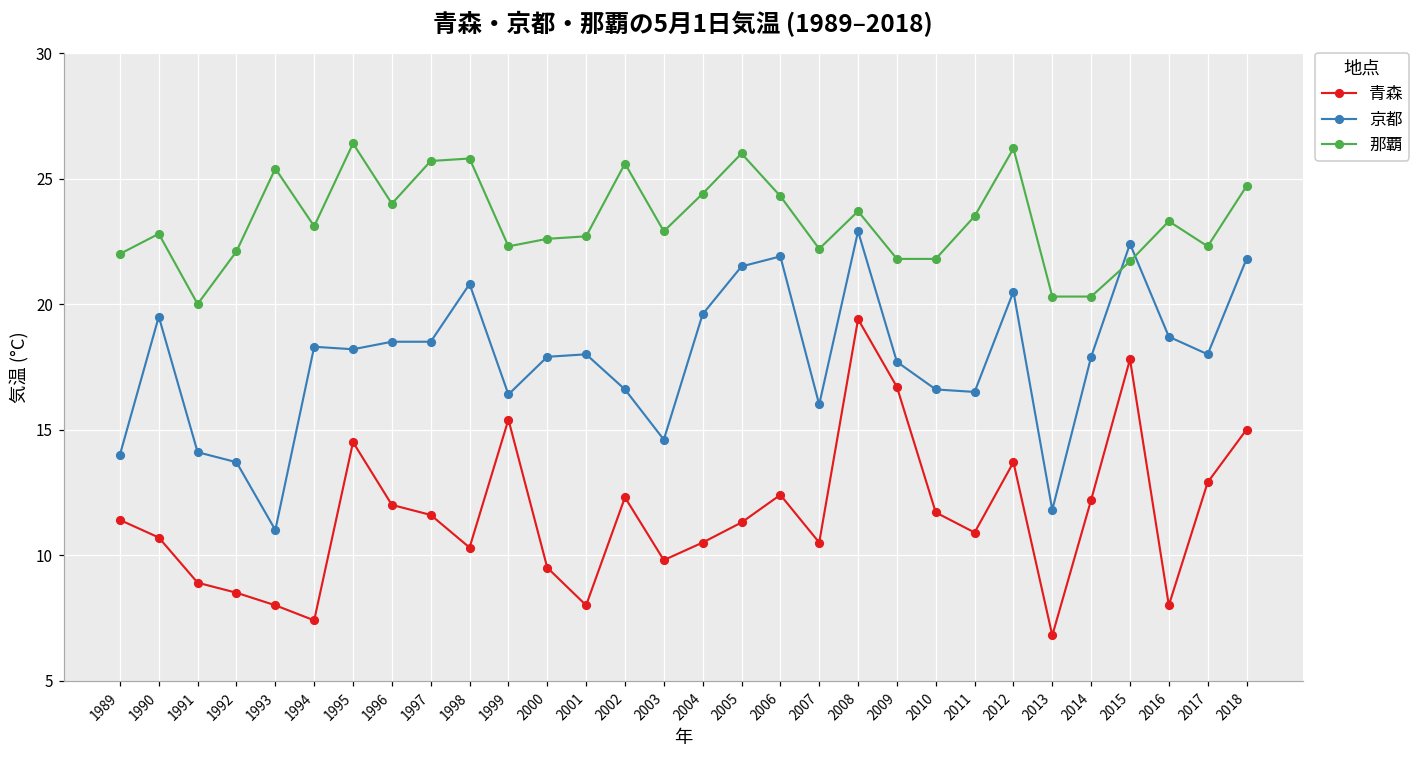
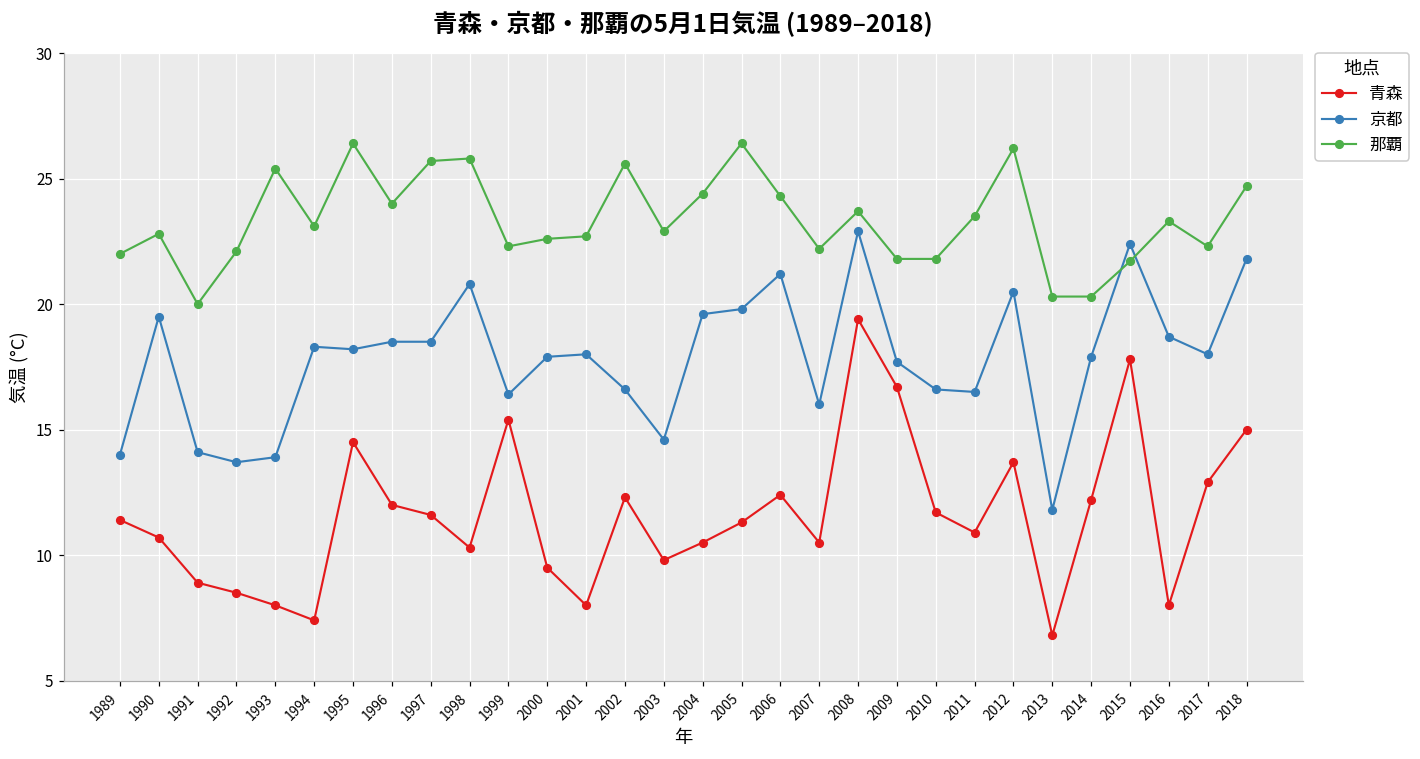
  {
    "青森": {
      "1989": 11.4,
      "1990": 10.7,
      "1991": 8.9,
      "1992": 8.5,
      "1993": 8.0,
      "1994": 7.4,
      "1995": 14.5,
      "1996": 12.0,
      "1997": 11.6,
      "1998": 10.3,
      "1999": 15.4,
      "2000": 9.5,
      "2001": 8.0,
      "2002": 12.3,
      "2003": 9.8,
      "2004": 10.5,
      "2005": 11.3,
      "2006": 12.4,
      "2007": 10.5,
      "2008": 19.4,
      "2009": 16.7,
      "2010": 11.7,
      "2011": 10.9,
      "2012": 13.7,
      "2013": 6.8,
      "2014": 12.2,
      "2015": 17.8,
      "2016": 8.0,
      "2017": 12.9,
      "2018": 15.0
    },
    "京都": {
      "1989": 14.0,
      "1990": 19.5,
      "1991": 14.1,
      "1992": 13.7,
-     "1993": 11.0,
+     "1993": 13.9,
      "1994": 18.3,
      "1995": 18.2,
      "1996": 18.5,
      "1997": 18.5,
      "1998": 20.8,
      "1999": 16.4,
      "2000": 17.9,
      "2001": 18.0,
      "2002": 16.6,
      "2003": 14.6,
      "2004": 19.6,
-     "2005": 21.5,
-     "2006": 21.9,
+     "2005": 19.8,
+     "2006": 21.2,
      "2007": 16.0,
      "2008": 22.9,
      "2009": 17.7,
      "2010": 16.6,
      "2011": 16.5,
      "2012": 20.5,
      "2013": 11.8,
      "2014": 17.9,
      "2015": 22.4,
      "2016": 18.7,
      "2017": 18.0,
      "2018": 21.8
    },
    "那覇": {
      "1989": 22.0,
      "1990": 22.8,
      "1991": 20.0,
      "1992": 22.1,
      "1993": 25.4,
      "1994": 23.1,
      "1995": 26.4,
      "1996": 24.0,
      "1997": 25.7,
      "1998": 25.8,
      "1999": 22.3,
      "2000": 22.6,
      "2001": 22.7,
      "2002": 25.6,
      "2003": 22.9,
      "2004": 24.4,
-     "2005": 26.0,
+     "2005": 26.4,
      "2006": 24.3,
      "2007": 22.2,
      "2008": 23.7,
      "2009": 21.8,
      "2010": 21.8,
      "2011": 23.5,
      "2012": 26.2,
      "2013": 20.3,
      "2014": 20.3,
      "2015": 21.7,
      "2016": 23.3,
      "2017": 22.3,
      "2018": 24.7
    }
  }
